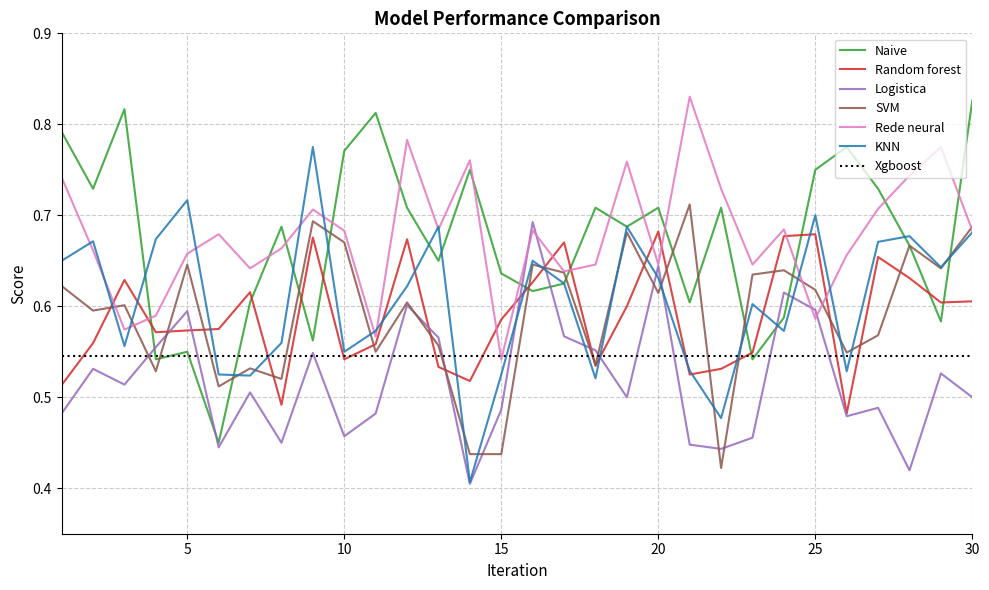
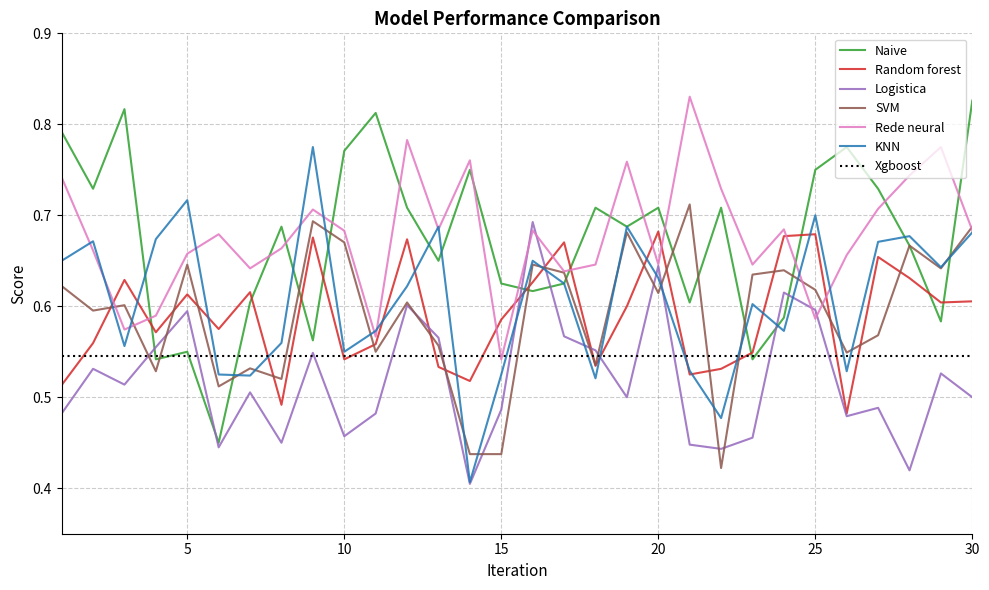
  {
    "Naive": {
      "5": 0.55,
      "10": 0.77,
-     "15": 0.64,
+     "15": 0.63,
      "20": 0.71,
      "25": 0.75,
      "30": 0.83
    },
    "Random forest": {
-     "5": 0.57,
+     "5": 0.61,
      "10": 0.54,
      "15": 0.59,
      "20": 0.68,
      "25": 0.68,
      "30": 0.61
    },
    "Logistica": {
      "5": 0.59,
      "10": 0.46,
      "15": 0.49,
      "25": 0.60,
      "30": 0.50
    },
    "SVM": {
      "5": 0.65,
      "10": 0.67,
      "15": 0.44,
      "20": 0.61,
      "25": 0.62,
      "30": 0.69
    },
    "Rede neural": {
      "5": 0.66,
      "10": 0.68,
      "15": 0.54,
      "25": 0.59
    },
    "KNN": {
      "5": 0.72,
      "10": 0.55,
      "15": 0.52,
      "20": 0.63,
      "25": 0.70
    }
  }
